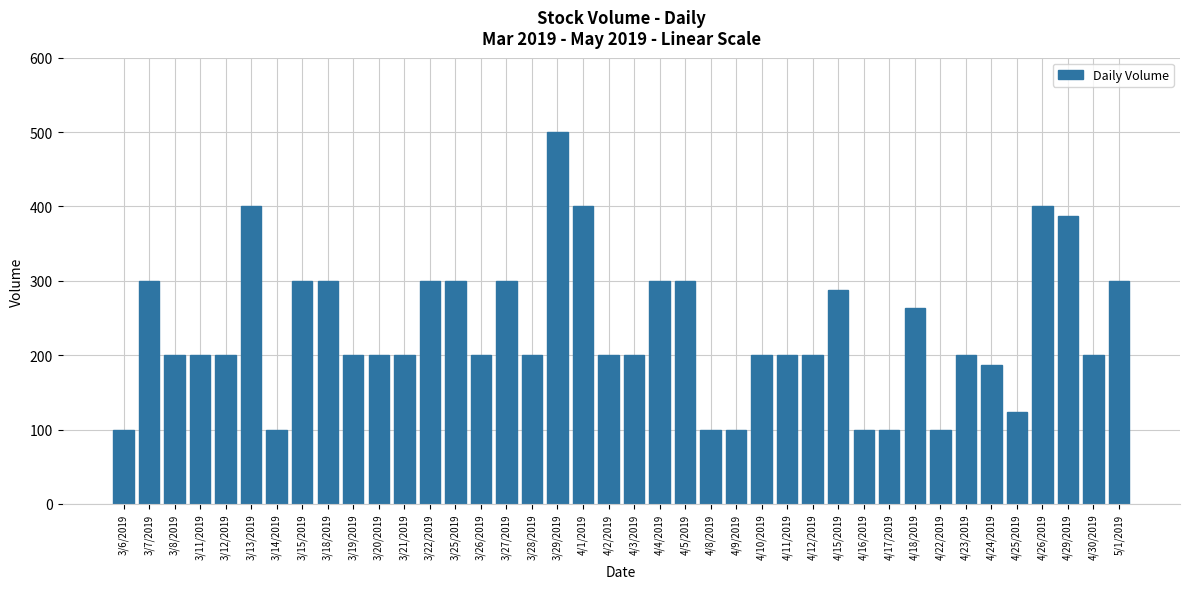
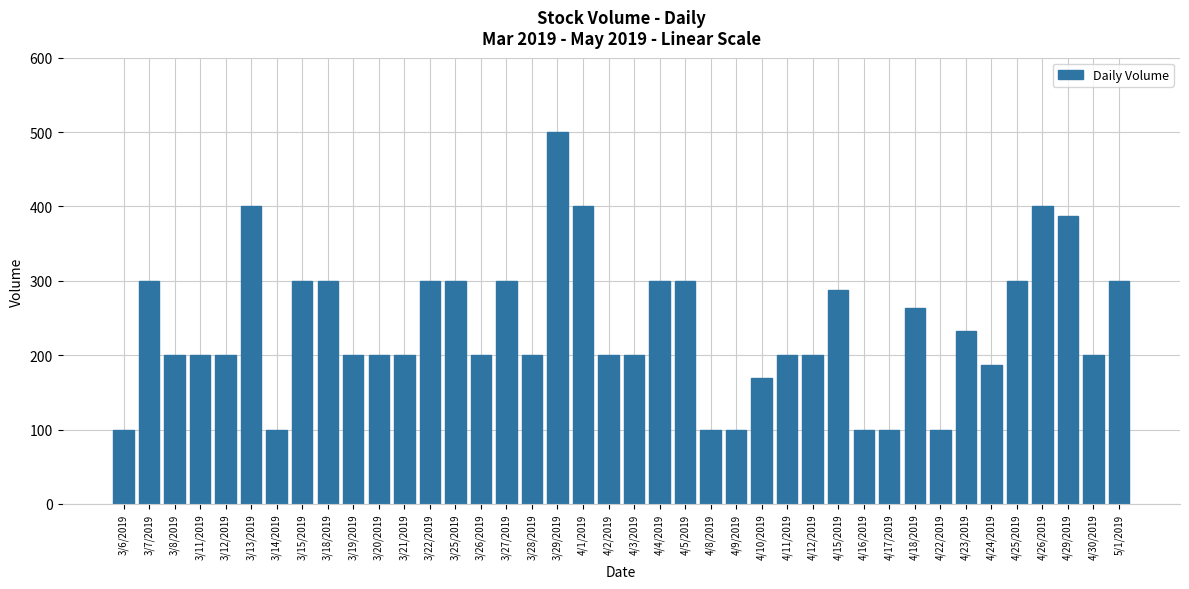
  {
    "3/6/2019": 100,
    "3/7/2019": 300,
    "3/8/2019": 200,
    "3/11/2019": 200,
    "3/12/2019": 200,
    "3/13/2019": 400,
    "3/14/2019": 100,
    "3/15/2019": 300,
    "3/18/2019": 300,
    "3/19/2019": 200,
    "3/20/2019": 200,
    "3/21/2019": 200,
    "3/22/2019": 300,
    "3/25/2019": 300,
    "3/26/2019": 200,
    "3/27/2019": 300,
    "3/28/2019": 200,
    "3/29/2019": 500,
    "4/1/2019": 400,
    "4/2/2019": 200,
    "4/3/2019": 200,
    "4/4/2019": 300,
    "4/5/2019": 300,
    "4/8/2019": 100,
    "4/9/2019": 100,
-   "4/10/2019": 200,
+   "4/10/2019": 170,
    "4/11/2019": 200,
    "4/12/2019": 200,
    "4/15/2019": 290,
    "4/16/2019": 100,
    "4/17/2019": 100,
    "4/18/2019": 260,
    "4/22/2019": 100,
-   "4/23/2019": 200,
+   "4/23/2019": 230,
    "4/24/2019": 190,
-   "4/25/2019": 120,
+   "4/25/2019": 300,
    "4/26/2019": 400,
    "4/29/2019": 390,
    "4/30/2019": 200,
    "5/1/2019": 300
  }
